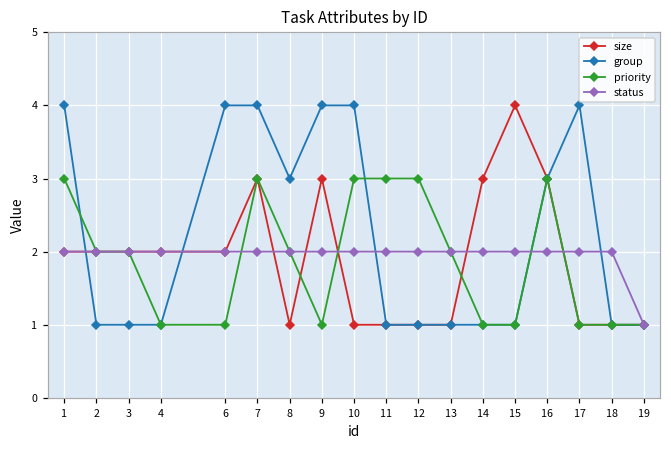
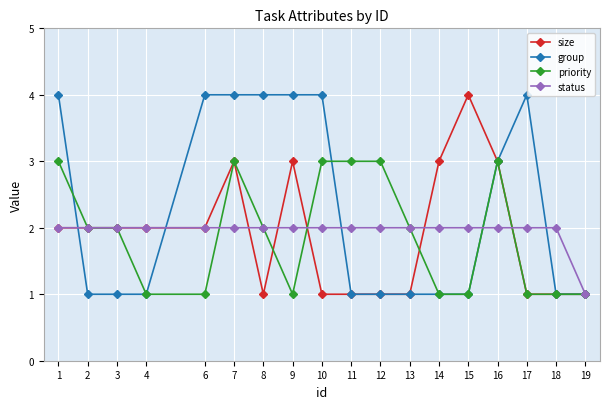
  {
    "size": {
      "8": 1,
      "9": 3,
      "10": 1,
      "14": 3,
      "15": 4
    },
    "group": {
      "1": 4,
      "2": 1,
      "3": 1,
      "6": 4,
      "7": 4,
-     "8": 3,
+     "8": 4,
      "9": 4,
      "10": 4
    },
    "priority": {
      "1": 3,
      "6": 1,
      "9": 1,
      "10": 3,
      "11": 3,
      "12": 3
    },
    "status": {
      "7": 2,
      "9": 2,
      "10": 2,
      "11": 2,
      "12": 2,
      "14": 2,
      "15": 2,
      "16": 2,
      "17": 2,
      "18": 2
    }
  }
